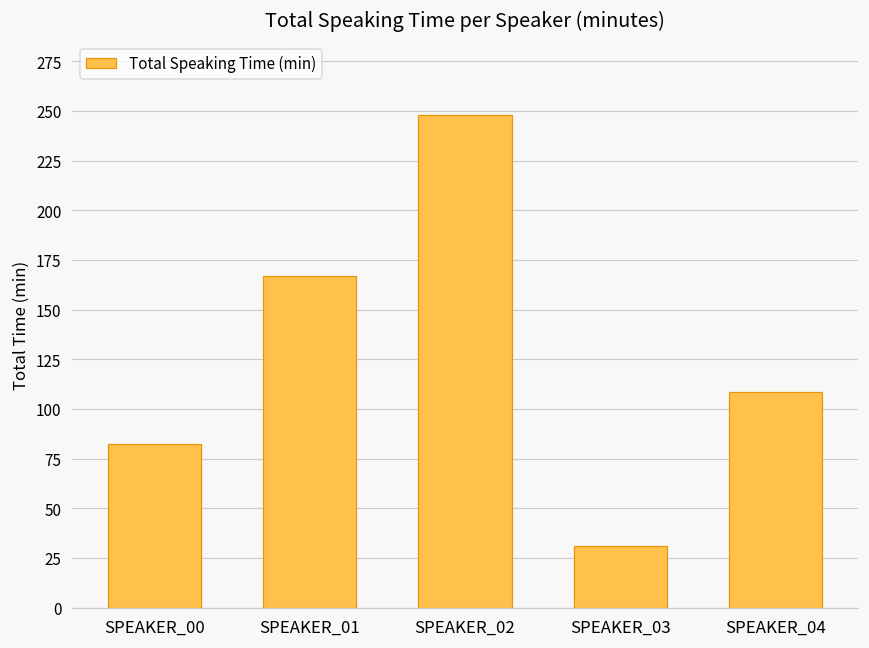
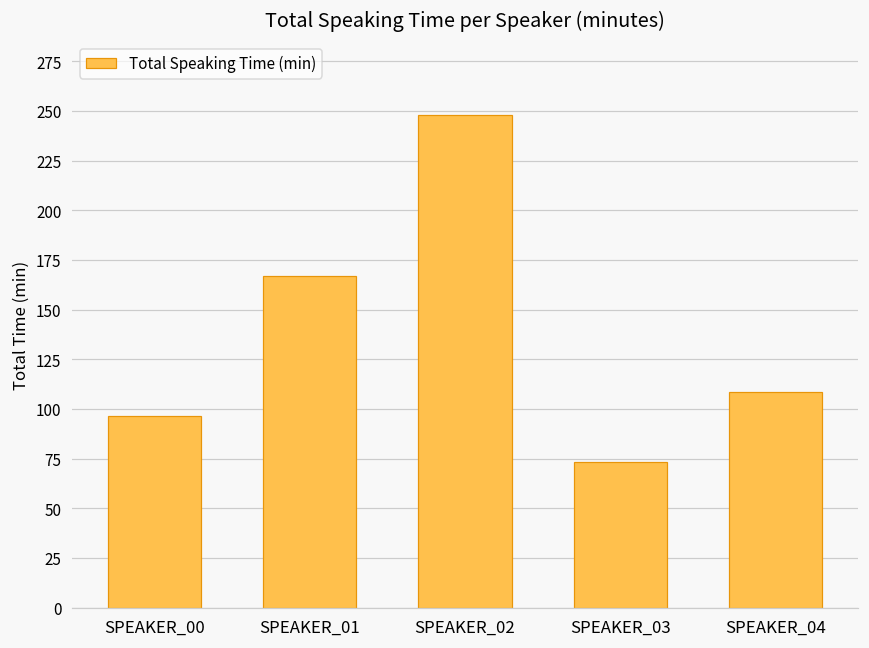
  {
-   "SPEAKER_00": 82,
+   "SPEAKER_00": 96,
    "SPEAKER_01": 167,
    "SPEAKER_02": 248,
-   "SPEAKER_03": 31,
+   "SPEAKER_03": 73,
    "SPEAKER_04": 108
  }
